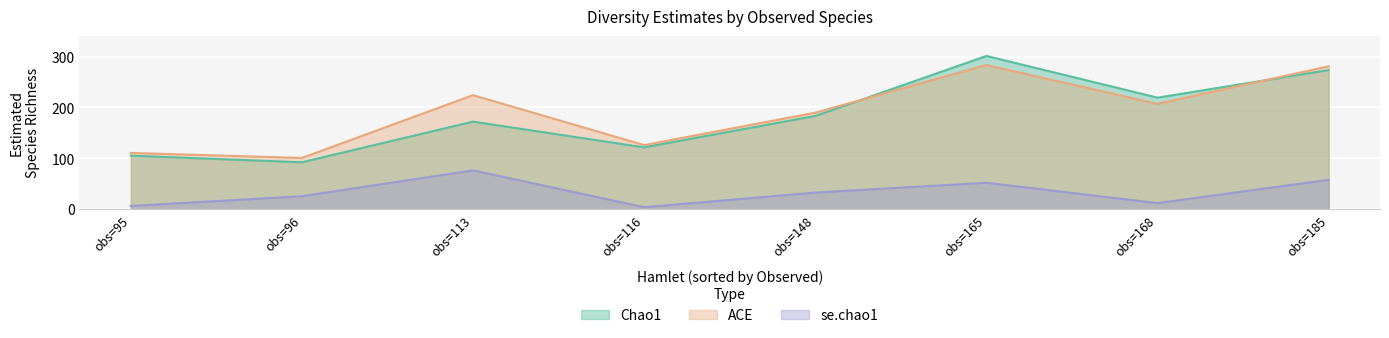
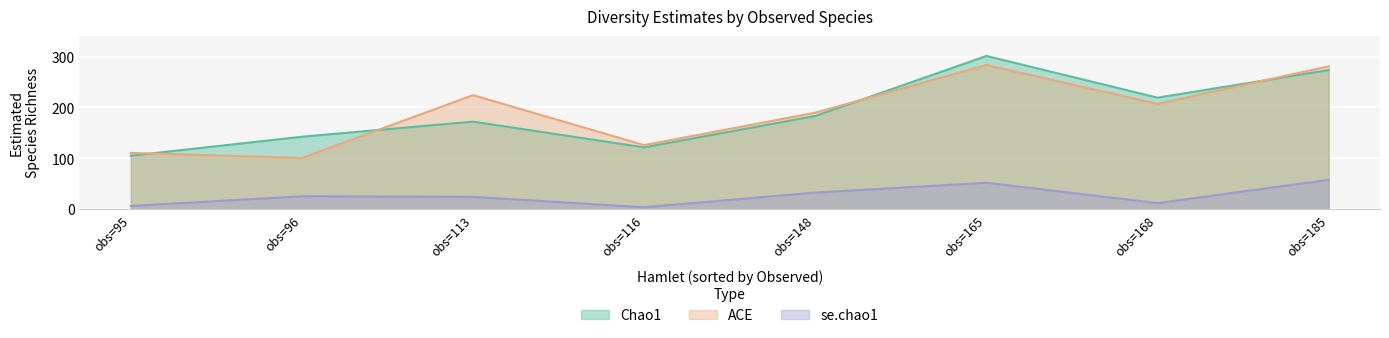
  {
    "Chao1": {
      "obs=95": 110,
-     "obs=96": 90,
+     "obs=96": 140,
      "obs=113": 170,
      "obs=148": 180,
      "obs=165": 300,
      "obs=168": 220,
      "obs=185": 270
    },
    "ACE": {
      "obs=95": 110,
      "obs=96": 100,
      "obs=113": 220,
      "obs=148": 190,
      "obs=165": 280,
      "obs=168": 210,
      "obs=185": 280
    },
    "se.chao1": {
      "obs=95": 10,
      "obs=96": 30,
-     "obs=113": 80,
+     "obs=113": 20,
      "obs=116": 0,
      "obs=148": 30,
      "obs=165": 50,
      "obs=168": 10,
      "obs=185": 60
    }
  }
